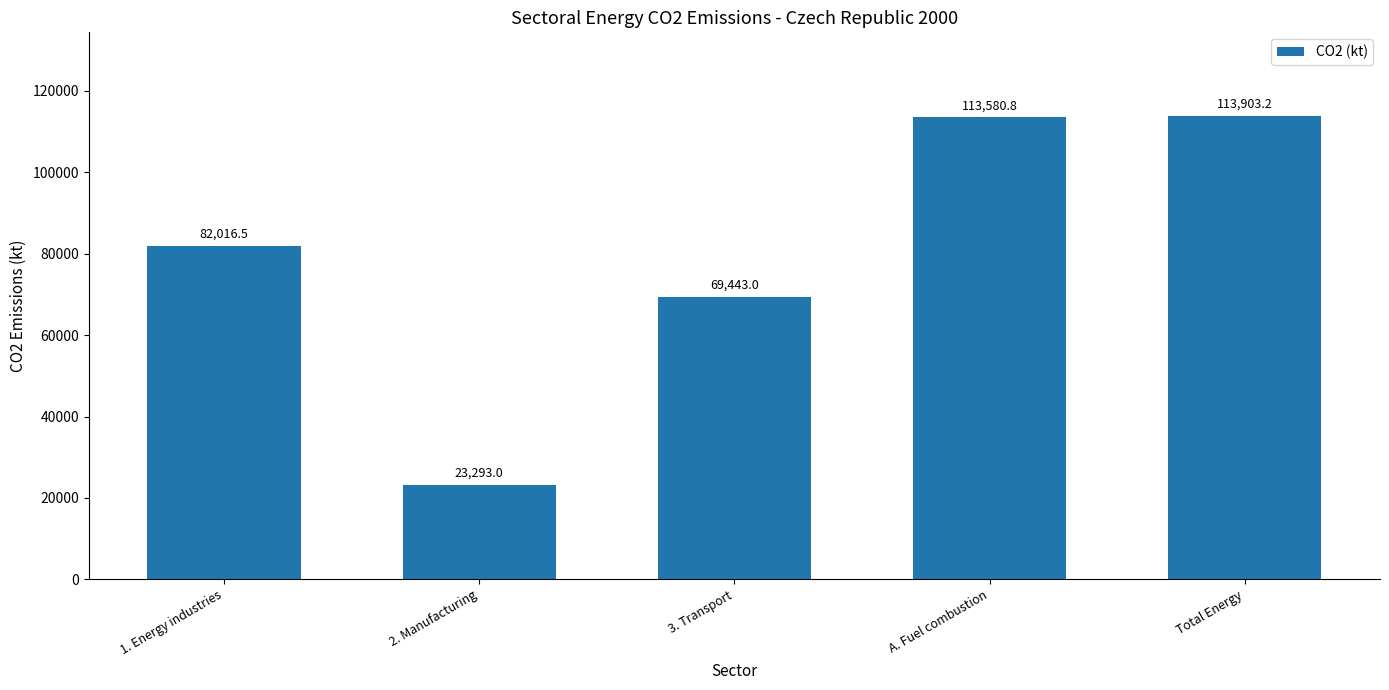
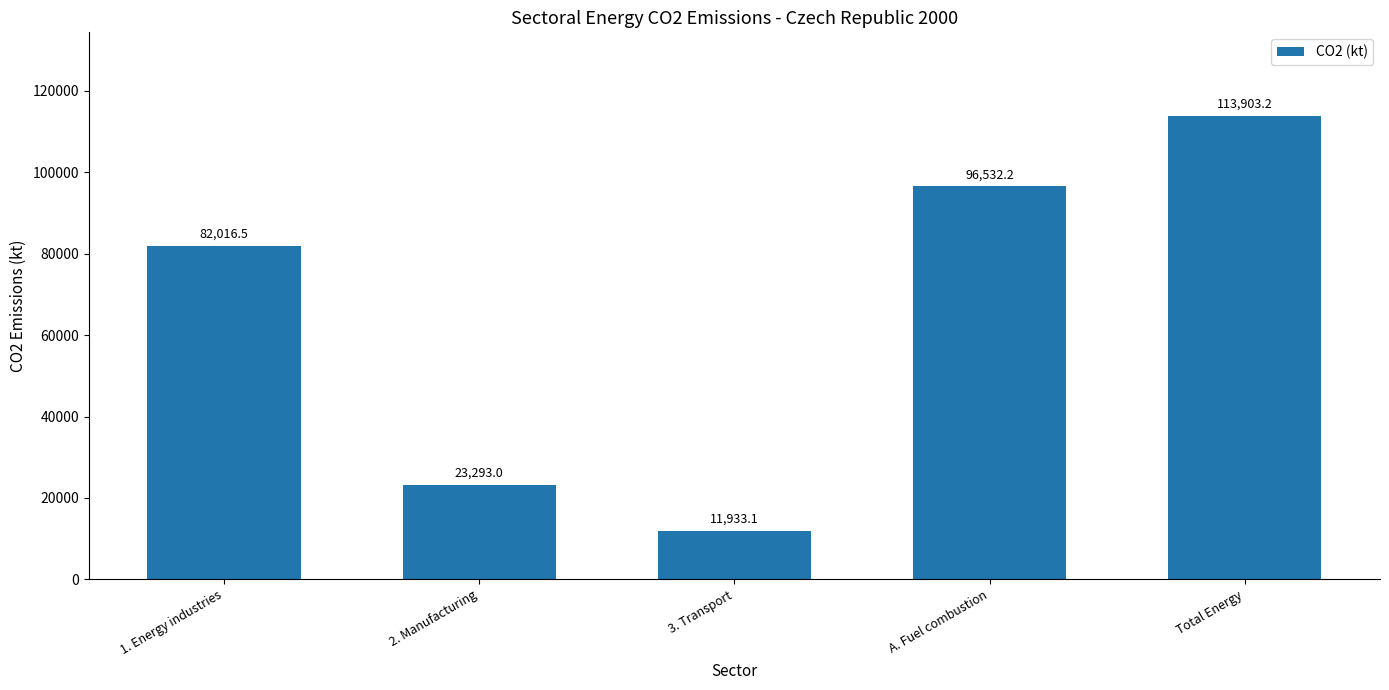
  {
    "1. Energy industries": "82,016.5",
    "2. Manufacturing": "23,293.0",
-   "3. Transport": "69,443.0",
-   "A. Fuel combustion": "113,580.8",
+   "3. Transport": "11,933.1",
+   "A. Fuel combustion": "96,532.2",
    "Total Energy": "113,903.2"
  }
